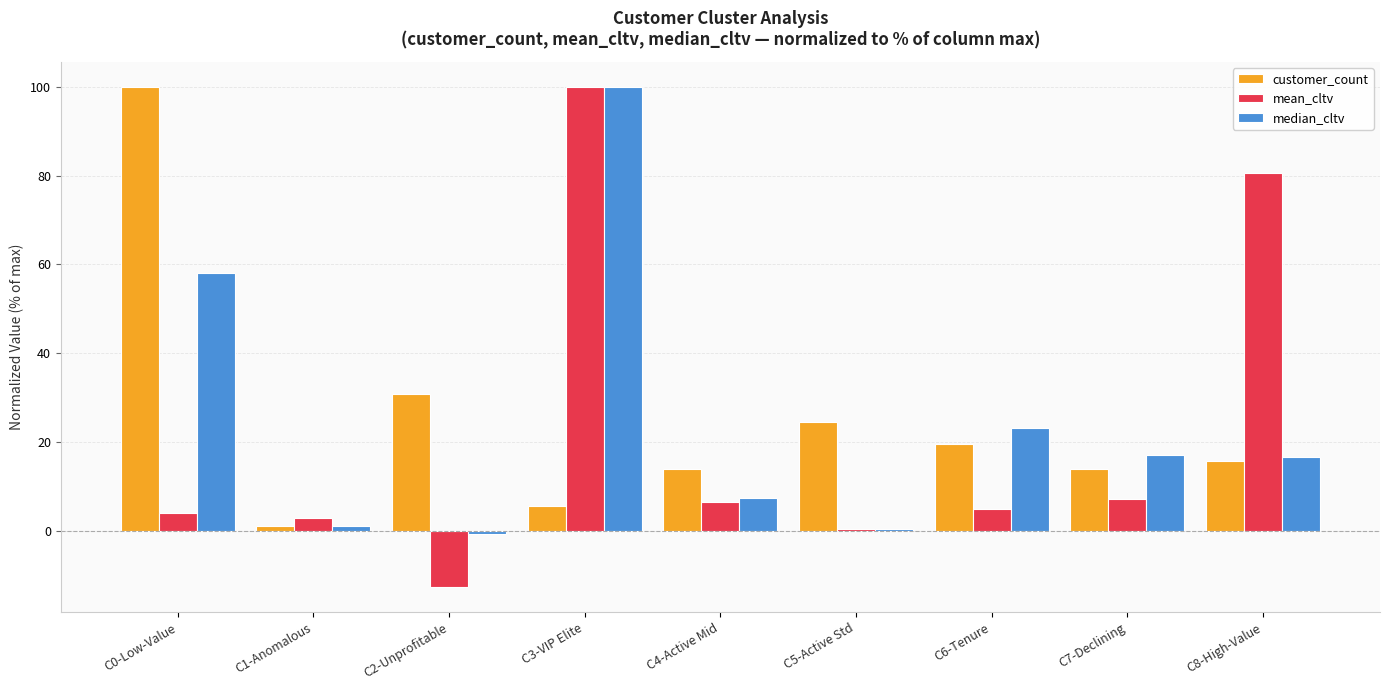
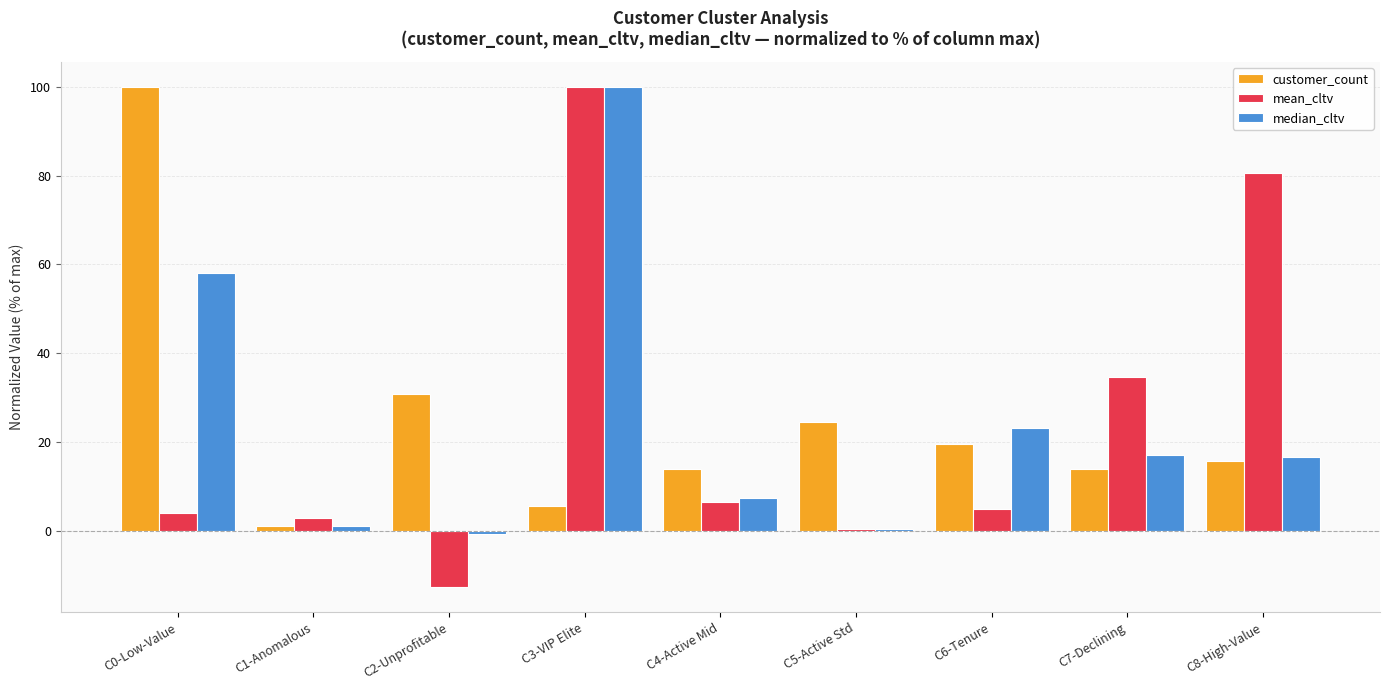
  {
    "customer_count": {
      "C0-Low-Value": 100,
      "C1-Anomalous": 1,
      "C2-Unprofitable": 31,
      "C3-VIP Elite": 6,
      "C4-Active Mid": 14,
      "C5-Active Std": 24,
      "C6-Tenure": 19,
      "C7-Declining": 14,
      "C8-High-Value": 16
    },
    "mean_cltv": {
      "C0-Low-Value": 4,
      "C1-Anomalous": 3,
      "C2-Unprofitable": -13,
      "C3-VIP Elite": 100,
      "C4-Active Mid": 6,
      "C6-Tenure": 5,
-     "C7-Declining": 7,
+     "C7-Declining": 35,
      "C8-High-Value": 81
    },
    "median_cltv": {
      "C0-Low-Value": 58,
      "C1-Anomalous": 1,
      "C2-Unprofitable": -1,
      "C3-VIP Elite": 100,
      "C4-Active Mid": 7,
      "C6-Tenure": 23,
      "C7-Declining": 17,
      "C8-High-Value": 17
    }
  }
